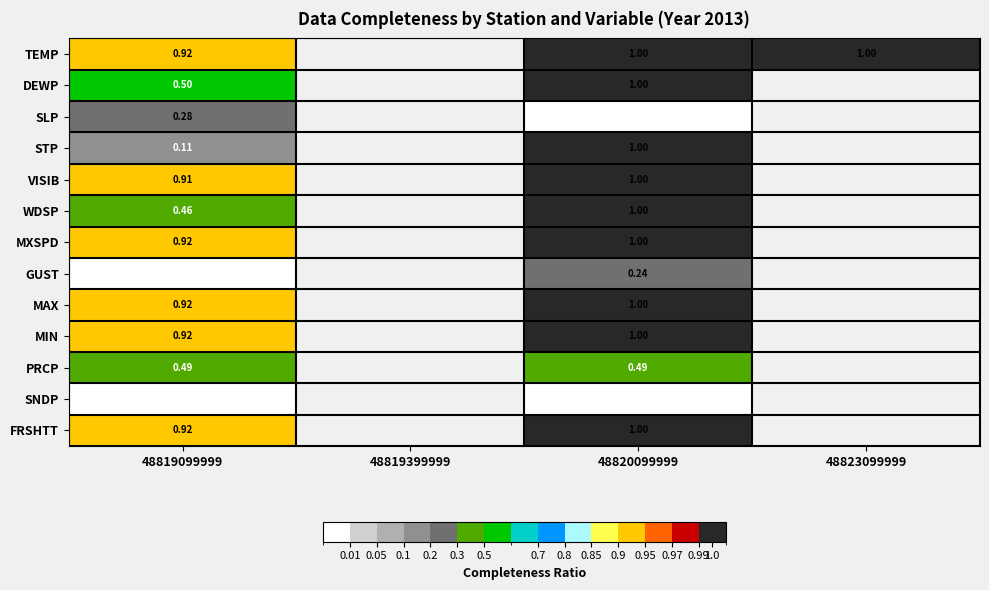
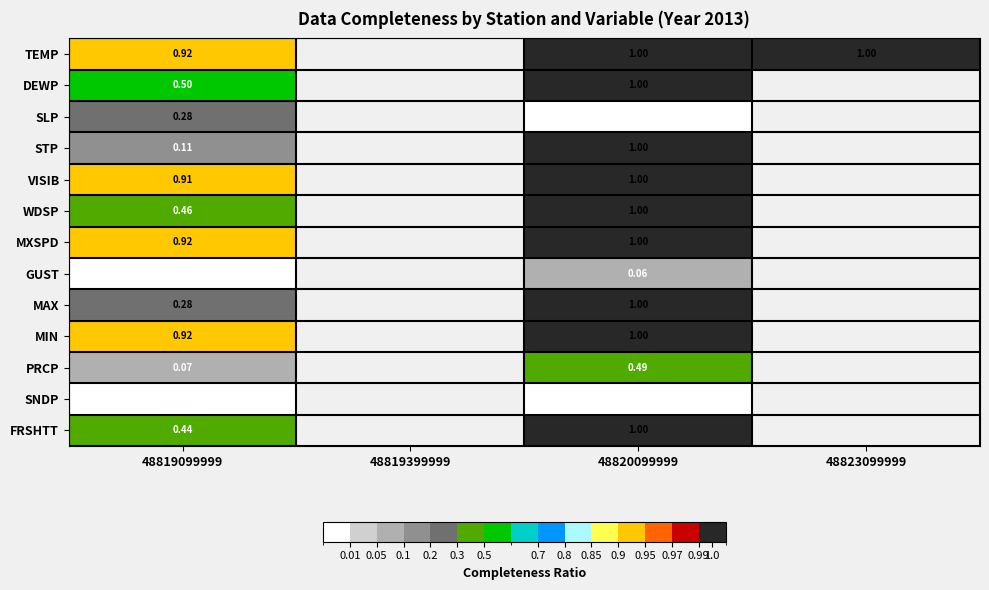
  {
    "TEMP": {
      "48819099999": 0.92
    },
    "DEWP": {
      "48819099999": 0.50
    },
    "SLP": {
      "48819099999": 0.28
    },
    "STP": {
      "48819099999": 0.11
    },
    "VISIB": {
      "48819099999": 0.91
    },
    "WDSP": {
      "48819099999": 0.46
    },
    "MXSPD": {
      "48819099999": 0.92
    },
    "GUST": {
-     "48820099999": 0.24
+     "48820099999": 0.06
    },
    "MAX": {
-     "48819099999": 0.92
+     "48819099999": 0.28
    },
    "MIN": {
      "48819099999": 0.92
    },
    "PRCP": {
-     "48819099999": 0.49,
+     "48819099999": 0.07,
      "48820099999": 0.49
    },
    "FRSHTT": {
-     "48819099999": 0.92
+     "48819099999": 0.44
    }
  }
